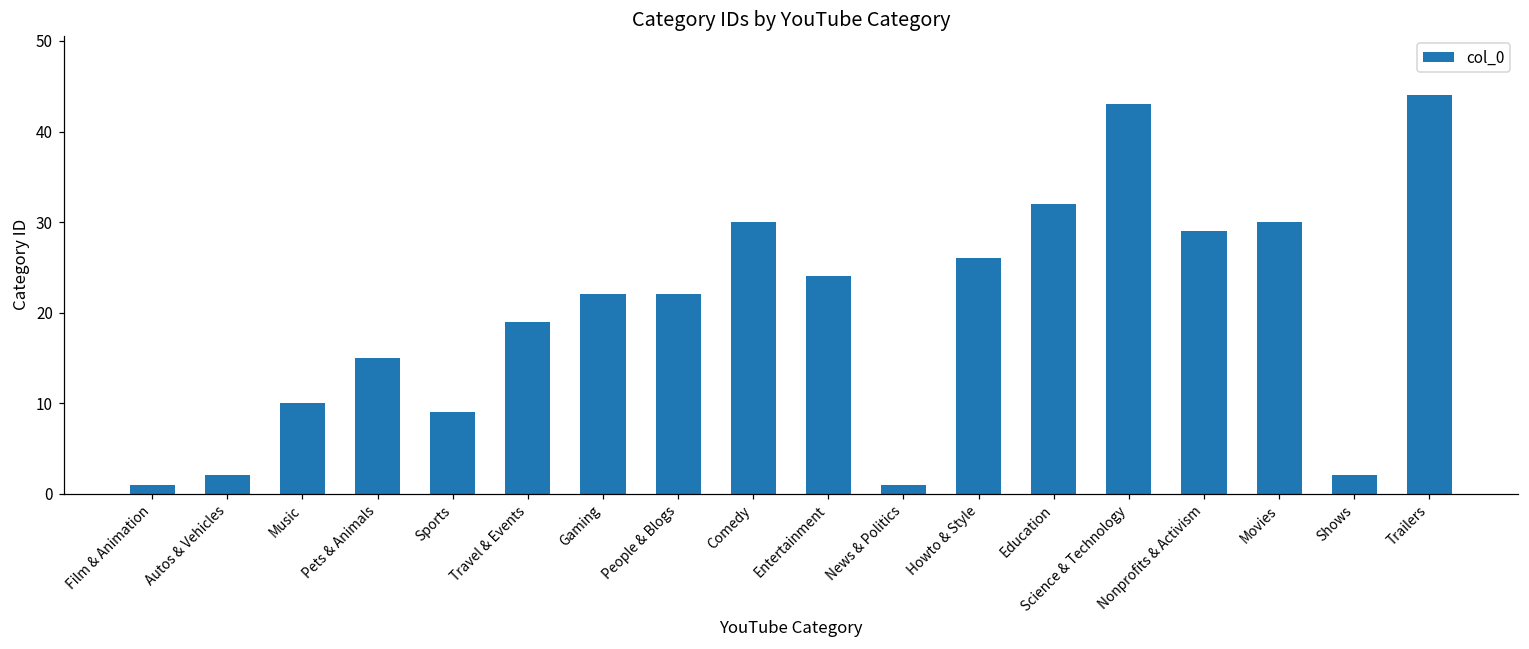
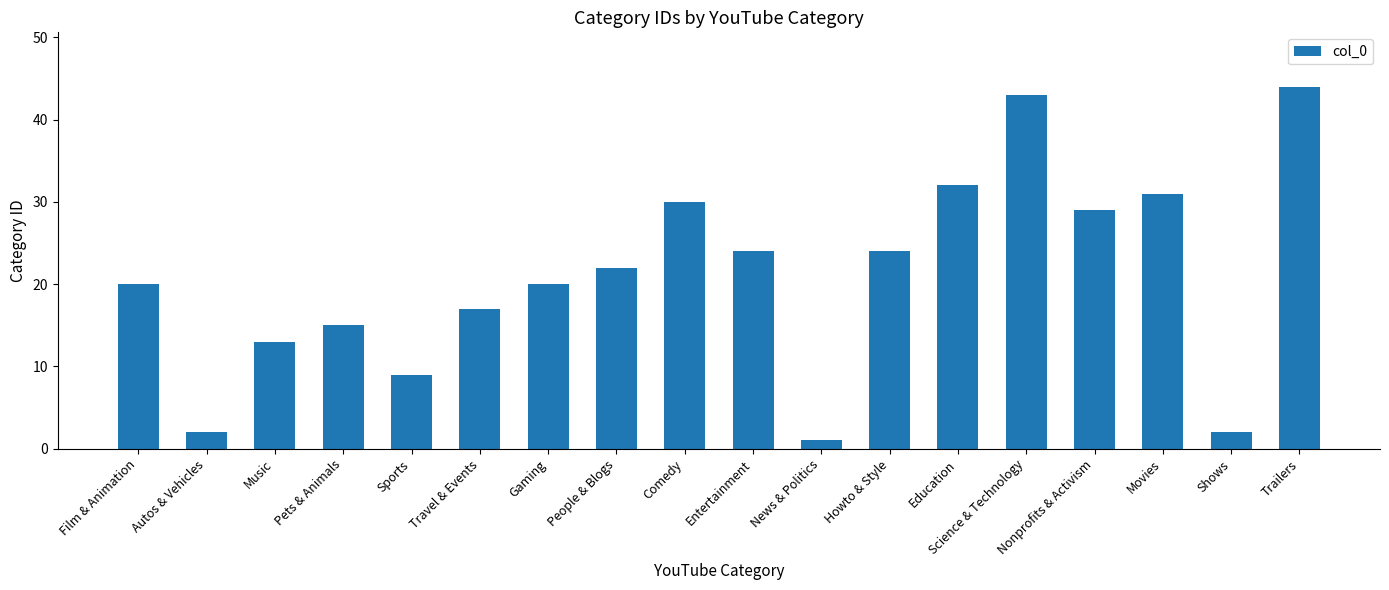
  {
-   "Film & Animation": 1,
+   "Film & Animation": 20,
    "Autos & Vehicles": 2,
-   "Music": 10,
+   "Music": 13,
    "Pets & Animals": 15,
    "Sports": 9,
-   "Travel & Events": 19,
-   "Gaming": 22,
+   "Travel & Events": 17,
+   "Gaming": 20,
    "People & Blogs": 22,
    "Comedy": 30,
    "Entertainment": 24,
    "News & Politics": 1,
-   "Howto & Style": 26,
+   "Howto & Style": 24,
    "Education": 32,
    "Science & Technology": 43,
    "Nonprofits & Activism": 29,
-   "Movies": 30,
+   "Movies": 31,
    "Shows": 2,
    "Trailers": 44
  }
